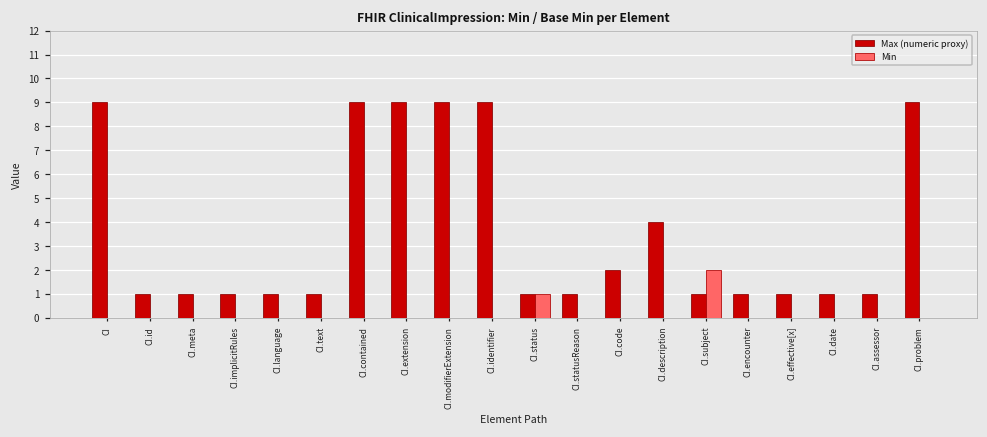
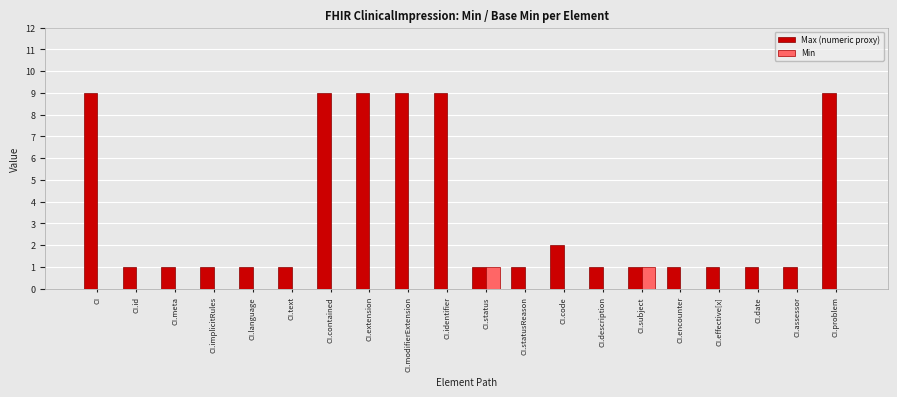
  {
    "Max (numeric proxy)": {
      "CI": 9,
      "CI.id": 1,
      "CI.meta": 1,
      "CI.implicitRules": 1,
      "CI.language": 1,
      "CI.text": 1,
      "CI.contained": 9,
      "CI.extension": 9,
      "CI.modifierExtension": 9,
      "CI.identifier": 9,
      "CI.status": 1,
      "CI.statusReason": 1,
      "CI.code": 2,
-     "CI.description": 4,
+     "CI.description": 1,
      "CI.subject": 1,
      "CI.encounter": 1,
      "CI.effective[x]": 1,
      "CI.date": 1,
      "CI.assessor": 1,
      "CI.problem": 9
    },
    "Min": {
      "CI": 0,
      "CI.id": 0,
      "CI.meta": 0,
      "CI.implicitRules": 0,
      "CI.language": 0,
      "CI.text": 0,
      "CI.contained": 0,
      "CI.extension": 0,
      "CI.modifierExtension": 0,
      "CI.identifier": 0,
      "CI.status": 1,
      "CI.statusReason": 0,
      "CI.code": 0,
      "CI.description": 0,
-     "CI.subject": 2,
+     "CI.subject": 1,
      "CI.encounter": 0,
      "CI.effective[x]": 0,
      "CI.date": 0,
      "CI.assessor": 0,
      "CI.problem": 0
    }
  }
